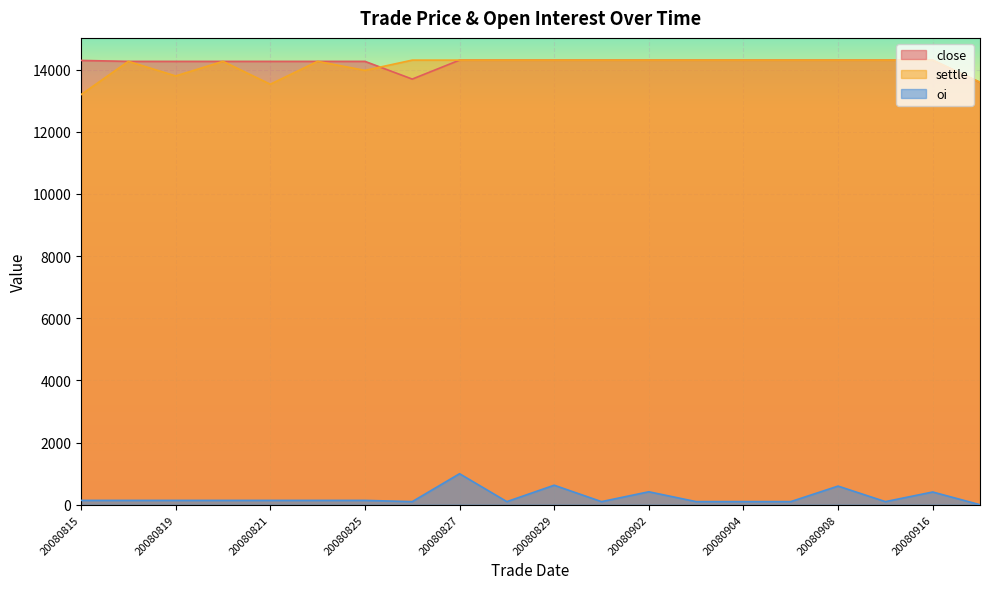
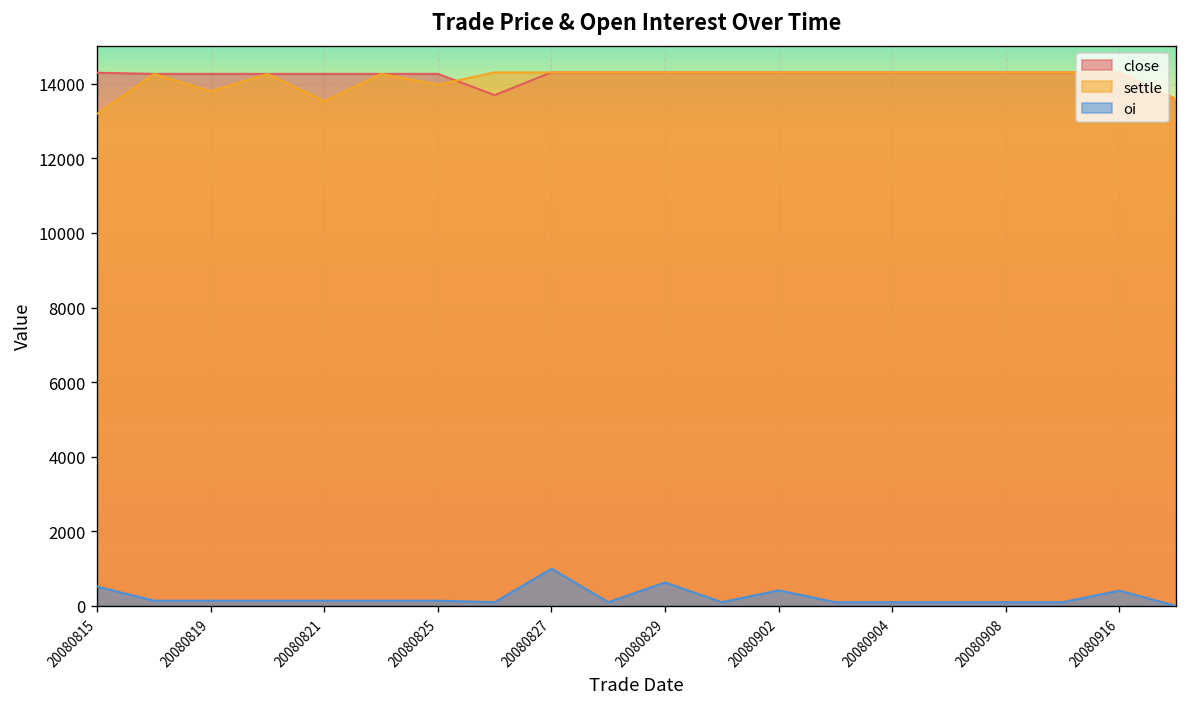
  {
    "close": {
      "20080815": 14300,
      "20080819": 14300,
      "20080821": 14300,
      "20080825": 14300
    },
    "settle": {
      "20080815": 13200,
      "20080819": 13800,
      "20080821": 13500,
      "20080825": 14000
    },
    "oi": {
-     "20080815": 100,
+     "20080815": 500,
      "20080819": 100,
      "20080821": 100,
      "20080825": 100,
      "20080827": 1000,
      "20080829": 600,
      "20080902": 400,
      "20080904": 100,
-     "20080908": 600,
+     "20080908": 100,
      "20080916": 400
    }
  }
